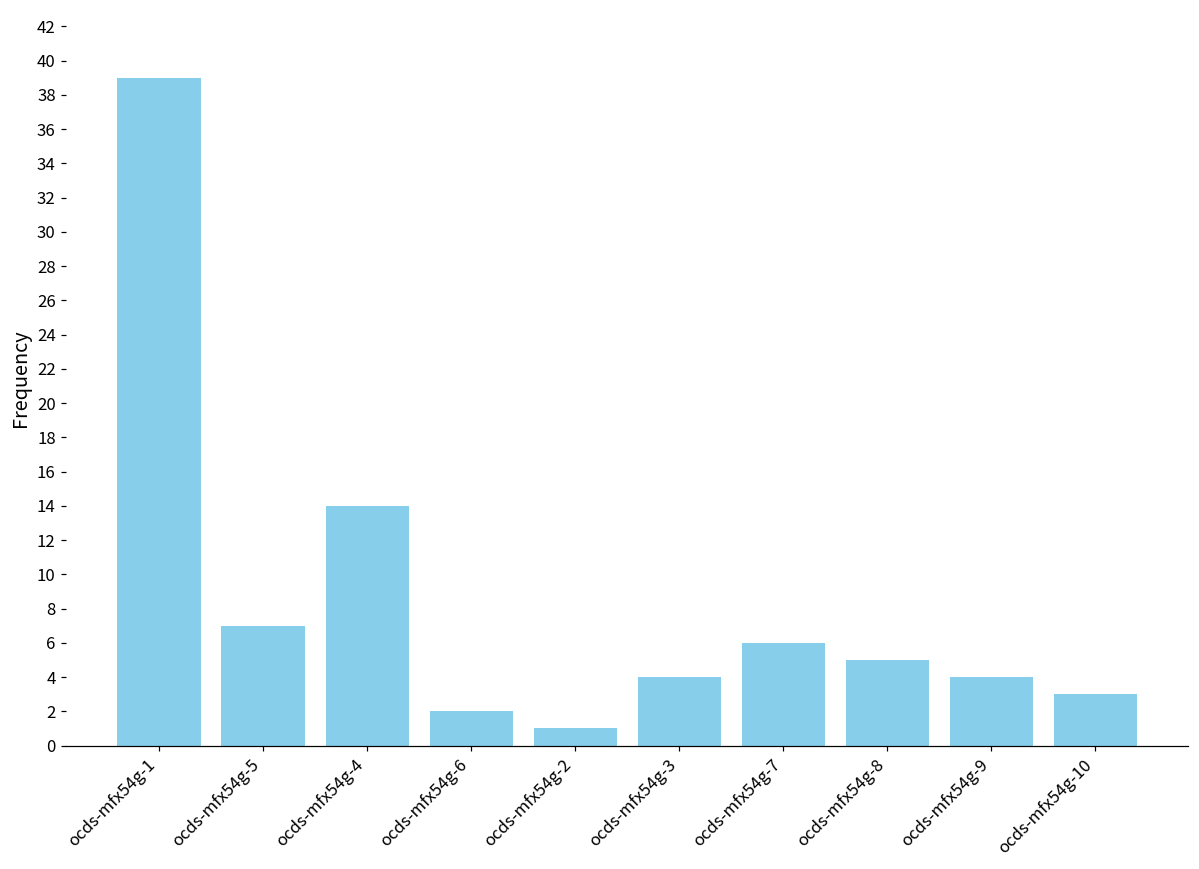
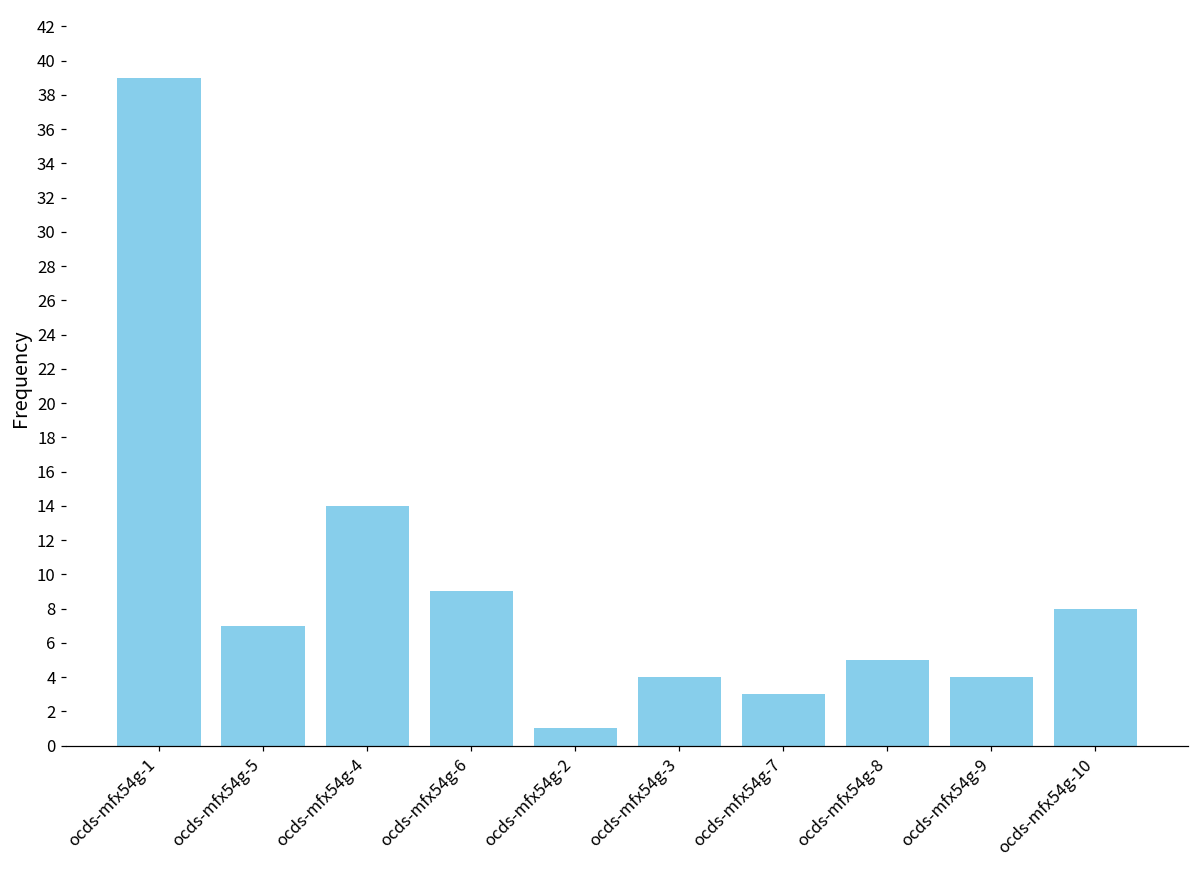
  {
    "ocds-mfx54g-1": 39,
    "ocds-mfx54g-5": 7,
    "ocds-mfx54g-4": 14,
-   "ocds-mfx54g-6": 2,
+   "ocds-mfx54g-6": 9,
    "ocds-mfx54g-2": 1,
    "ocds-mfx54g-3": 4,
-   "ocds-mfx54g-7": 6,
+   "ocds-mfx54g-7": 3,
    "ocds-mfx54g-8": 5,
    "ocds-mfx54g-9": 4,
-   "ocds-mfx54g-10": 3
+   "ocds-mfx54g-10": 8
  }
